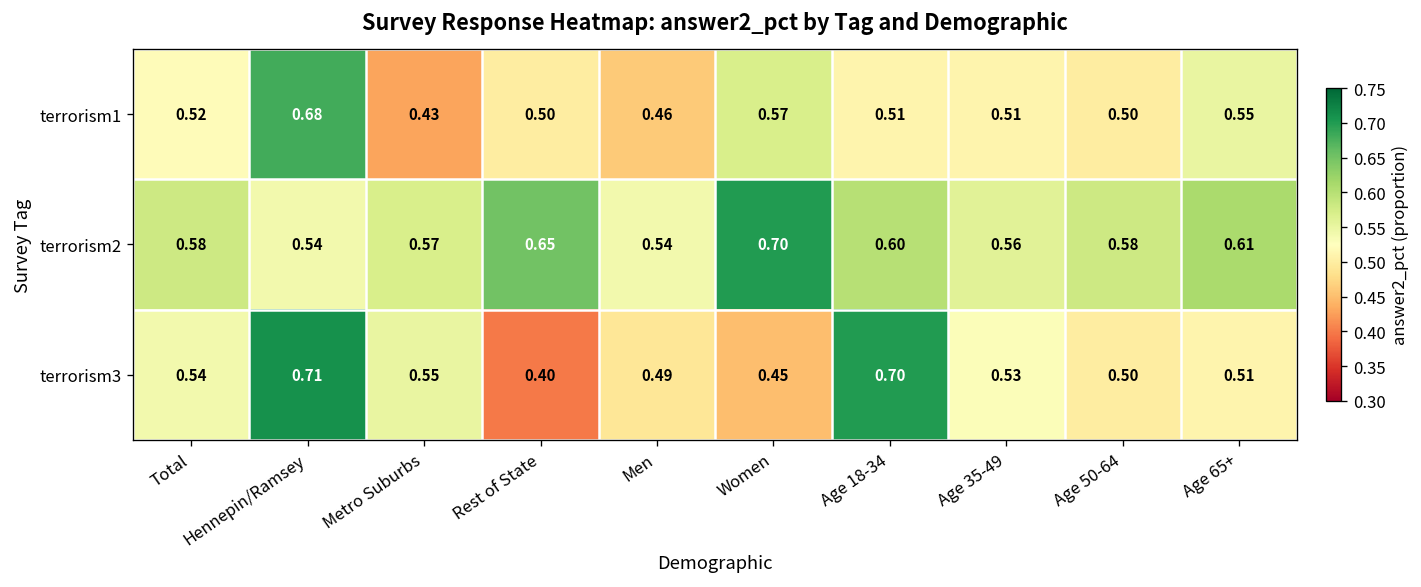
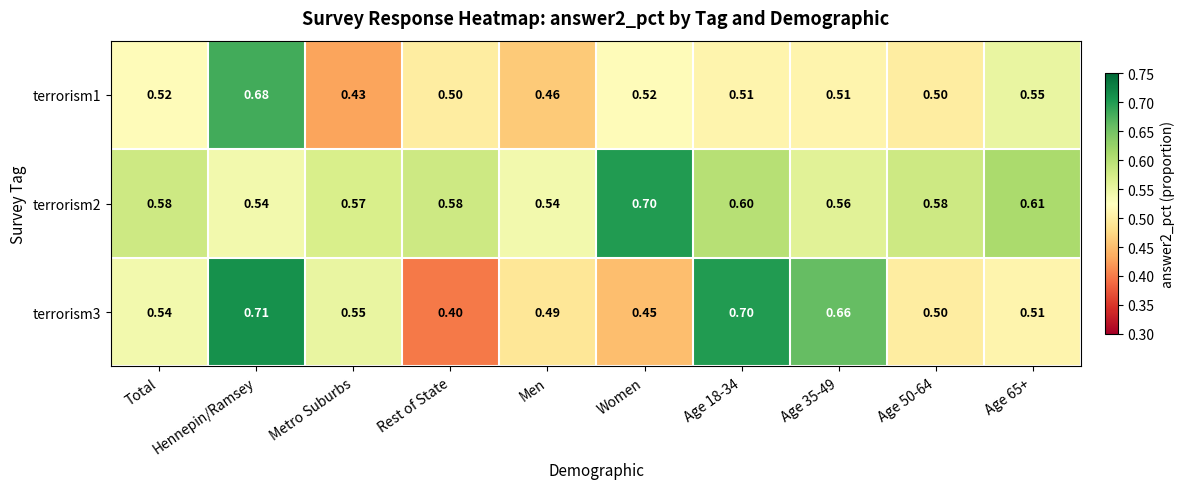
  {
    "terrorism1": {
      "Total": 0.52,
      "Hennepin/Ramsey": 0.68,
      "Metro Suburbs": 0.43,
      "Rest of State": 0.50,
      "Men": 0.46,
-     "Women": 0.57,
+     "Women": 0.52,
      "Age 18-34": 0.51,
      "Age 35-49": 0.51,
      "Age 50-64": 0.50,
      "Age 65+": 0.55
    },
    "terrorism2": {
      "Total": 0.58,
      "Hennepin/Ramsey": 0.54,
      "Metro Suburbs": 0.57,
-     "Rest of State": 0.65,
+     "Rest of State": 0.58,
      "Men": 0.54,
      "Women": 0.70,
      "Age 18-34": 0.60,
      "Age 35-49": 0.56,
      "Age 50-64": 0.58,
      "Age 65+": 0.61
    },
    "terrorism3": {
      "Total": 0.54,
      "Hennepin/Ramsey": 0.71,
      "Metro Suburbs": 0.55,
      "Rest of State": 0.40,
      "Men": 0.49,
      "Women": 0.45,
      "Age 18-34": 0.70,
-     "Age 35-49": 0.53,
+     "Age 35-49": 0.66,
      "Age 50-64": 0.50,
      "Age 65+": 0.51
    }
  }
